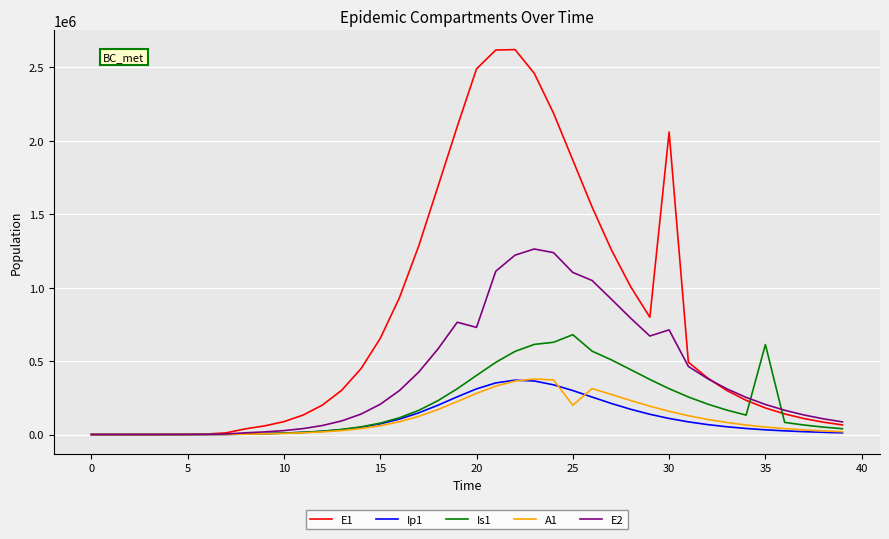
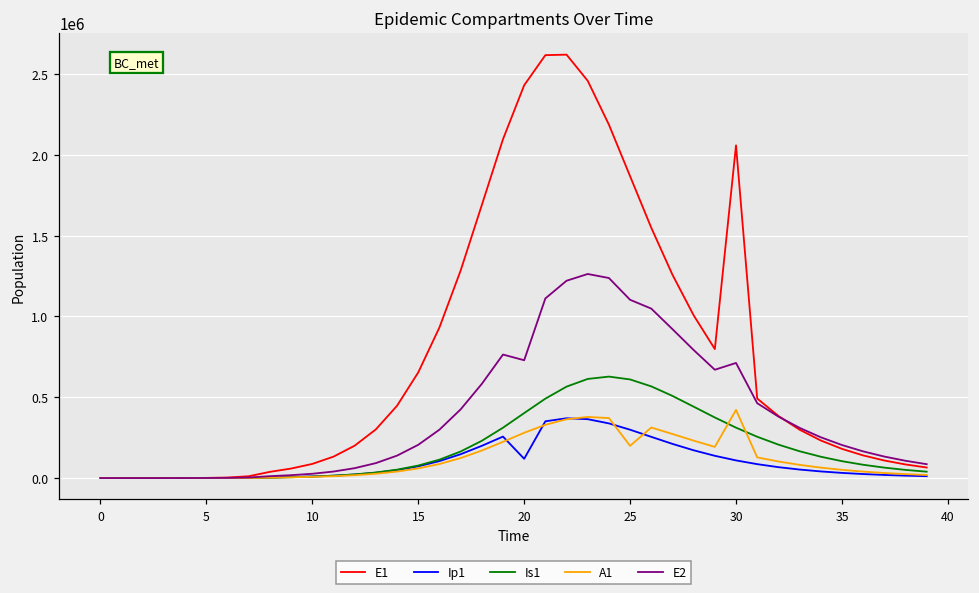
  {
    "E1": {
      "10": 90000,
      "15": 650000,
-     "20": 2490000,
+     "20": 2430000,
      "25": 1870000,
      "30": 2060000,
      "35": 180000
    },
    "Ip1": {
-     "20": 310000,
+     "20": 120000,
      "25": 300000,
      "30": 110000,
      "35": 30000
    },
    "Is1": {
      "20": 400000,
-     "25": 680000,
+     "25": 610000,
      "30": 310000,
-     "35": 610000
+     "35": 100000
    },
    "A1": {
      "20": 280000,
      "25": 200000,
-     "30": 160000,
+     "30": 420000,
      "35": 50000
    },
    "E2": {
      "15": 210000,
      "20": 730000,
      "25": 1100000,
      "30": 710000,
      "35": 200000
    }
  }
